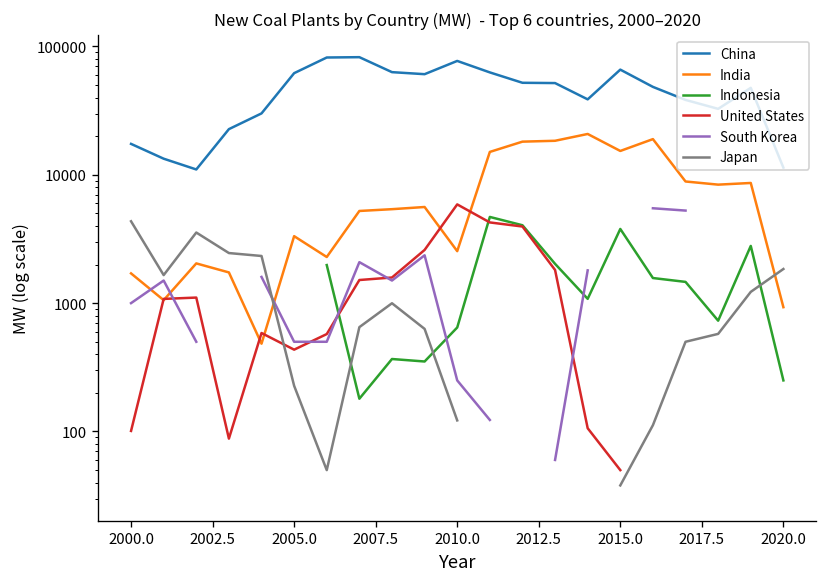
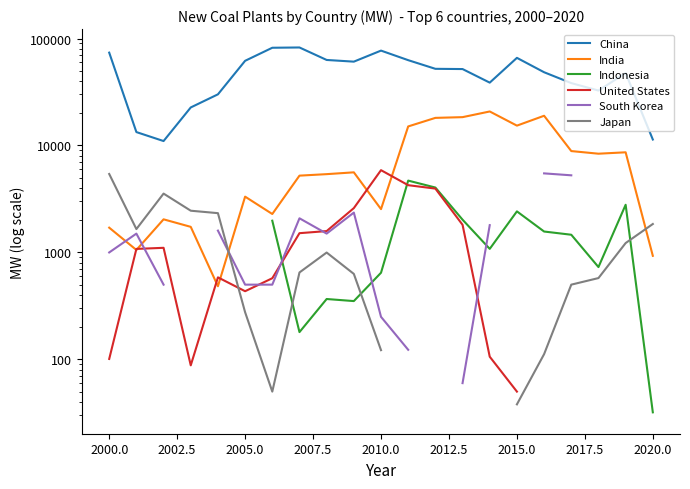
  {
    "China": {
-     "2000.0": 17000,
+     "2000.0": 70000,
      "2005.0": 60000,
      "2010.0": 80000,
      "2015.0": 70000,
      "2020.0": 11000
    },
    "India": {
      "2000.0": 1700,
      "2005.0": 3300,
      "2010.0": 2500,
      "2015.0": 15000,
      "2020.0": 900
    },
    "Indonesia": {
      "2000.0": 1800,
      "2010.0": 600,
-     "2015.0": 3800,
-     "2020.0": 250
+     "2015.0": 2400,
+     "2020.0": 32
    },
    "United States": {
      "2000.0": 100,
      "2005.0": 430,
      "2010.0": 6000,
      "2015.0": 50
    },
    "South Korea": {
      "2000.0": 1000,
      "2005.0": 500,
      "2010.0": 250
    },
    "Japan": {
-     "2000.0": 4300,
-     "2005.0": 230,
+     "2000.0": 5000,
+     "2005.0": 280,
      "2010.0": 120,
      "2015.0": 38,
      "2020.0": 1800
    }
  }
